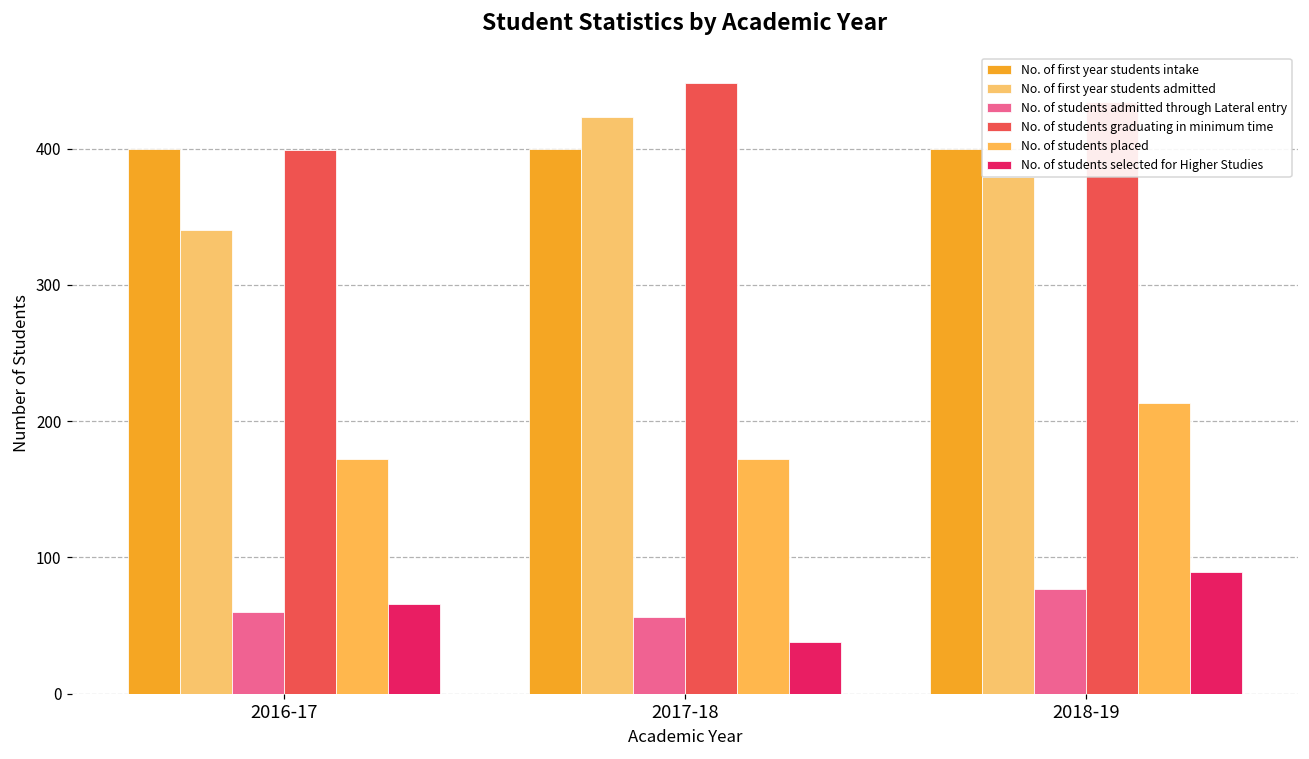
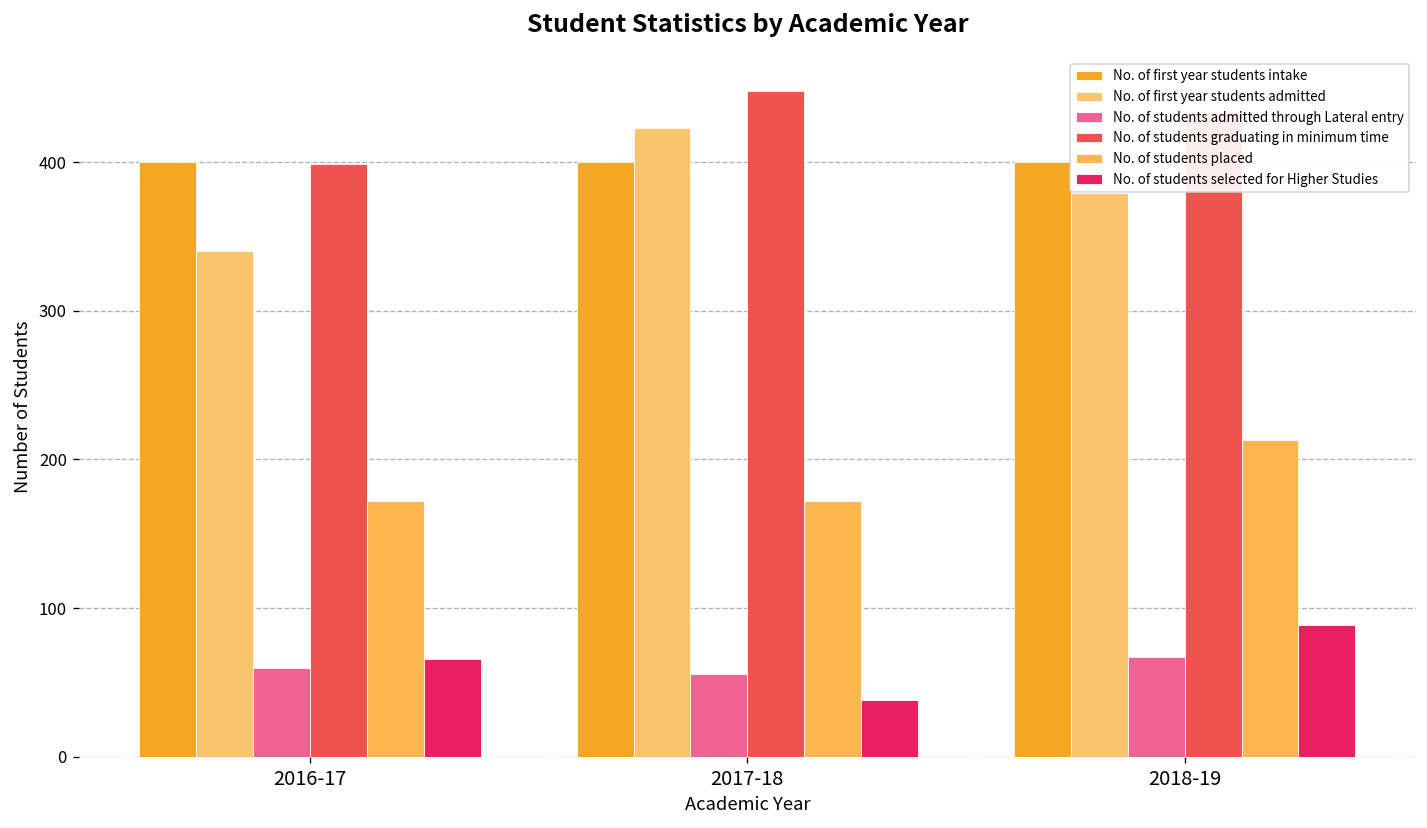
  {
    "No. of students admitted through Lateral entry": {
      "2016-17": 60,
      "2017-18": 56,
-     "2018-19": 77
+     "2018-19": 67
    }
  }
